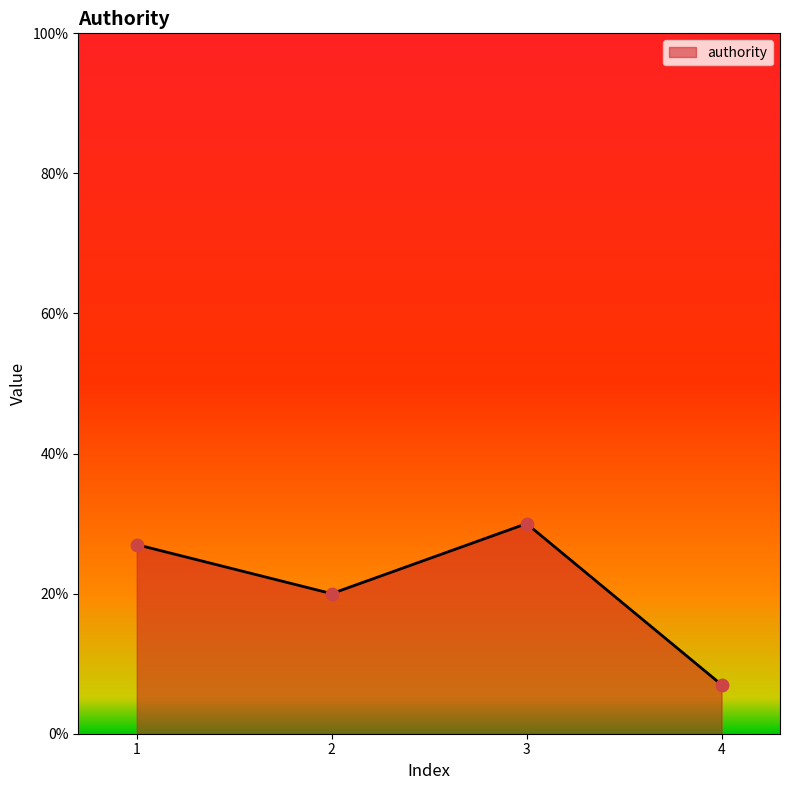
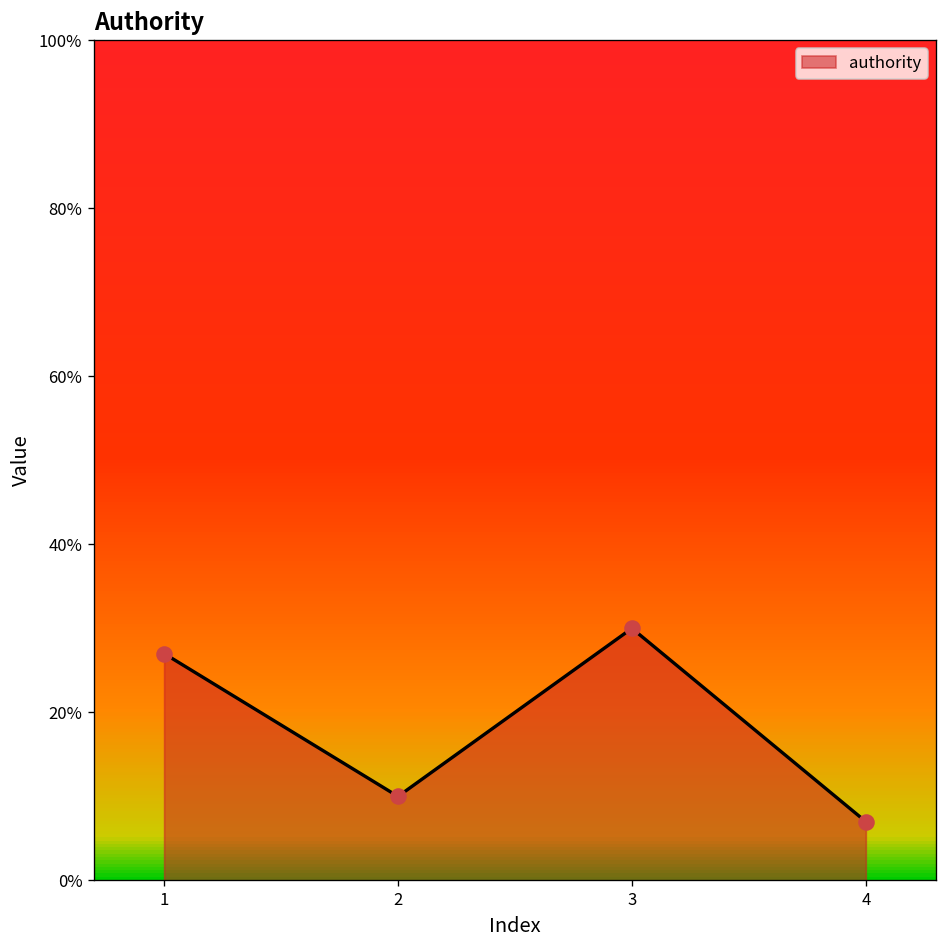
  {
    "1": "27%",
-   "2": "20%",
+   "2": "10%",
    "3": "30%",
    "4": "7%"
  }
